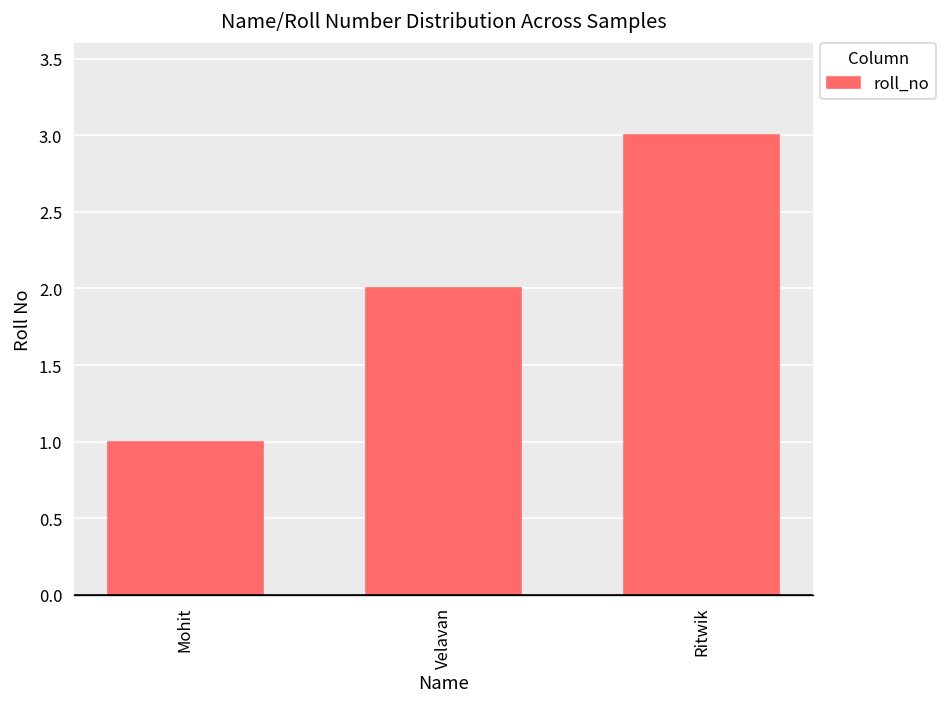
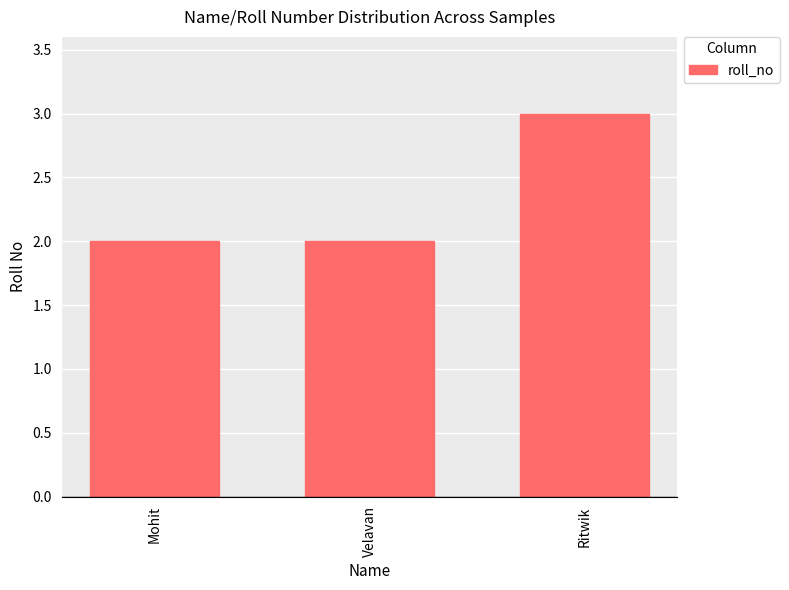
  {
-   "Mohit": 1,
+   "Mohit": 2,
    "Velavan": 2,
    "Ritwik": 3
  }
